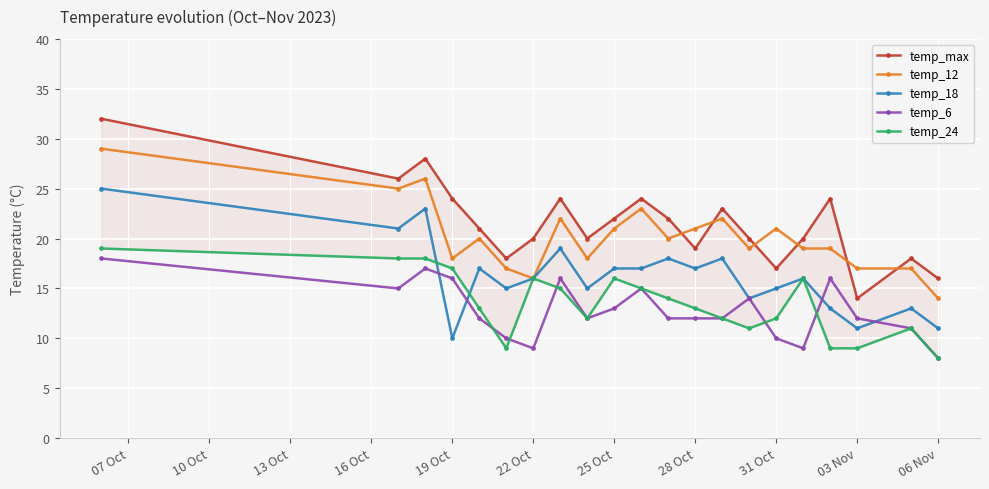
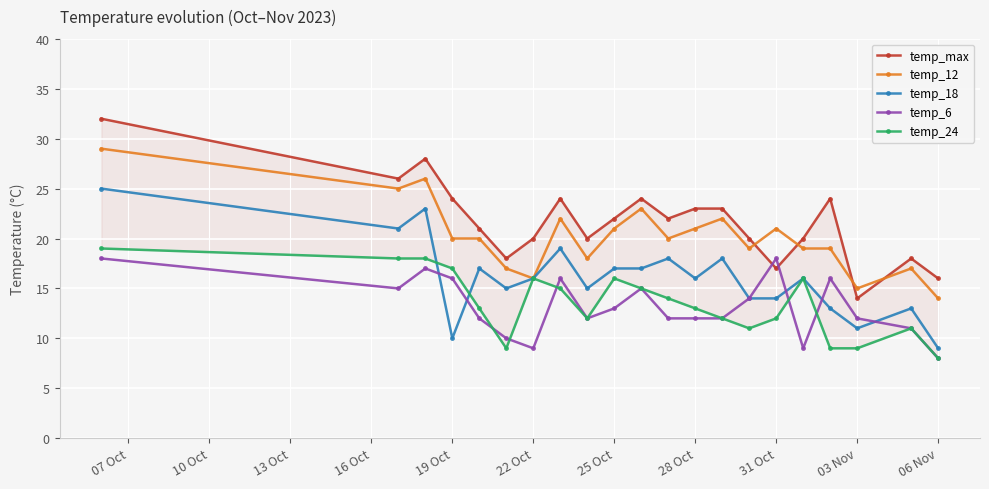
  {
    "temp_max": {
      "19 Oct": 24,
      "22 Oct": 20,
      "25 Oct": 22,
-     "28 Oct": 19,
+     "28 Oct": 23,
      "31 Oct": 17,
      "03 Nov": 14,
      "06 Nov": 16
    },
    "temp_12": {
-     "19 Oct": 18,
+     "19 Oct": 20,
      "25 Oct": 21,
      "28 Oct": 21,
      "31 Oct": 21,
-     "03 Nov": 17,
+     "03 Nov": 15,
      "06 Nov": 14
    },
    "temp_18": {
      "19 Oct": 10,
      "25 Oct": 17,
-     "28 Oct": 17,
-     "31 Oct": 15,
+     "28 Oct": 16,
+     "31 Oct": 14,
      "03 Nov": 11,
-     "06 Nov": 11
+     "06 Nov": 9
    },
    "temp_6": {
      "19 Oct": 16,
      "22 Oct": 9,
      "25 Oct": 13,
      "28 Oct": 12,
-     "31 Oct": 10,
+     "31 Oct": 18,
      "03 Nov": 12
    },
    "temp_24": {
      "19 Oct": 17,
      "25 Oct": 16,
      "28 Oct": 13,
      "31 Oct": 12,
      "03 Nov": 9
    }
  }
